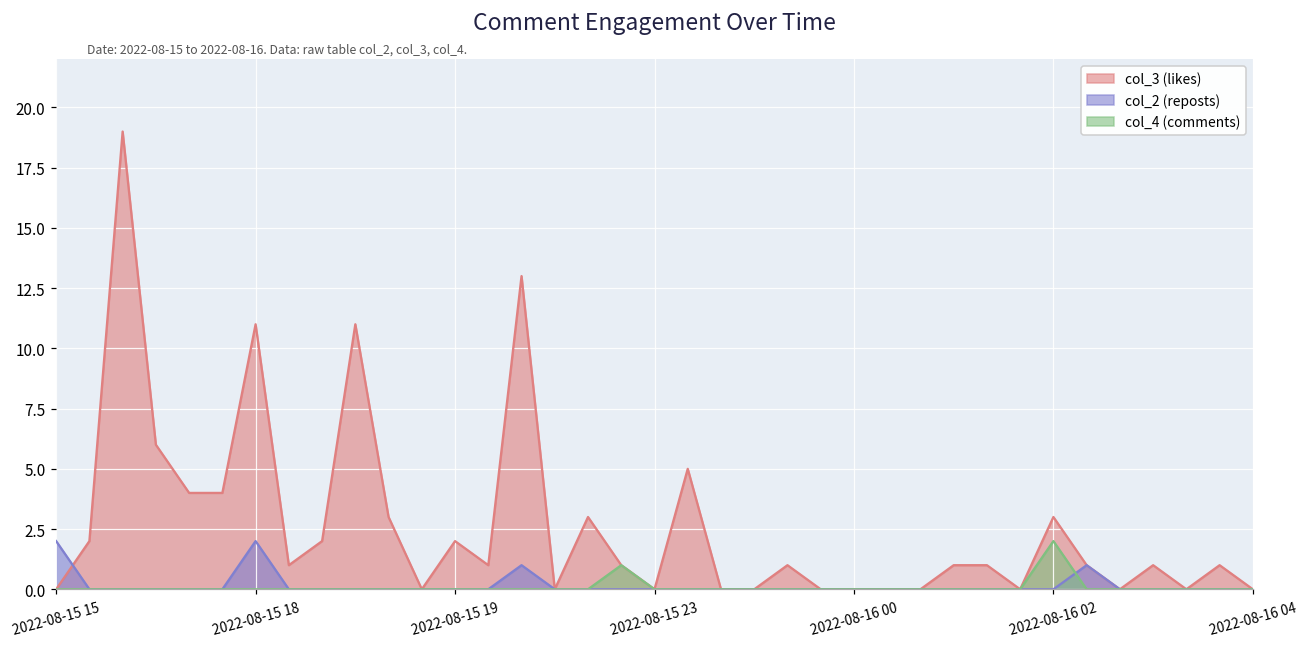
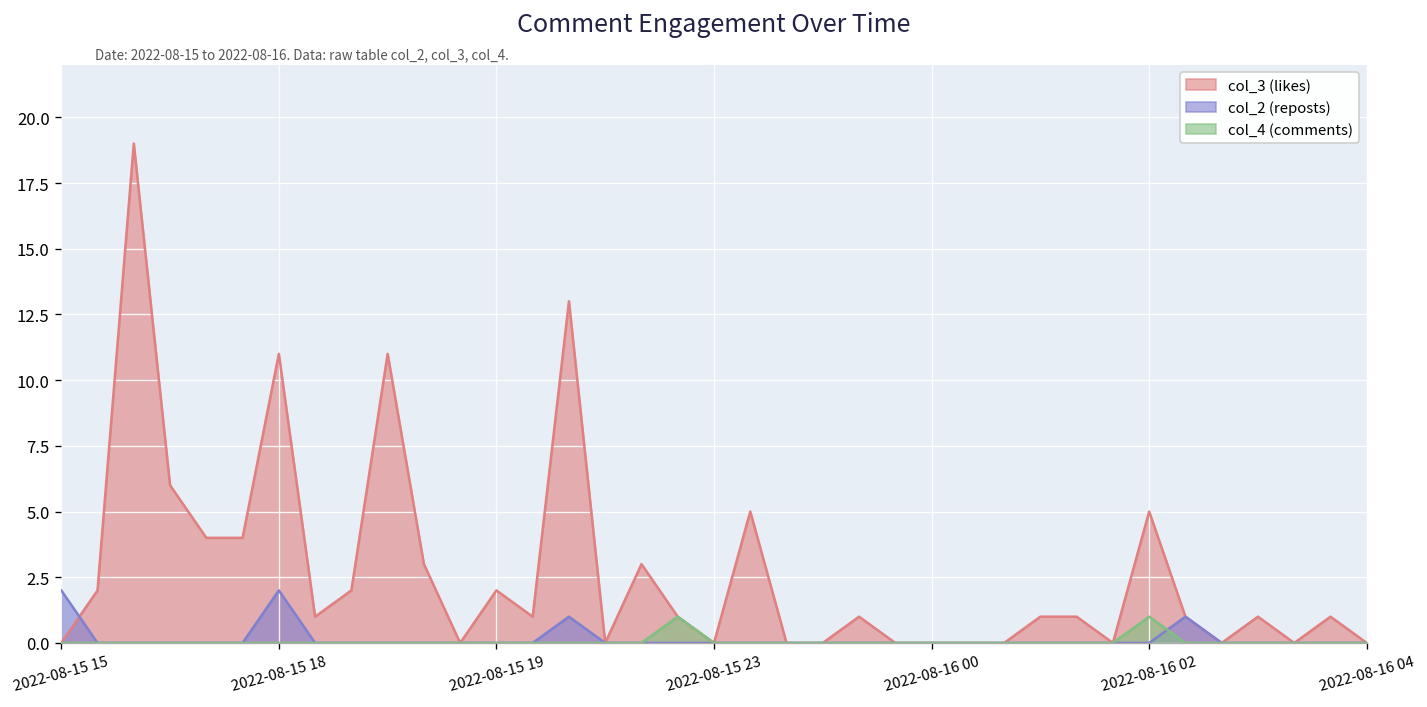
  {
    "col_3 (likes)": {
      "2022-08-15 18": 11,
      "2022-08-15 19": 2,
-     "2022-08-16 02": 3
+     "2022-08-16 02": 5
    },
    "col_2 (reposts)": {
      "2022-08-15 15": 2,
      "2022-08-15 18": 2,
      "2022-08-16 02": 0
    },
    "col_4 (comments)": {
      "2022-08-15 18": 0,
-     "2022-08-16 02": 2
+     "2022-08-16 02": 1
    }
  }
